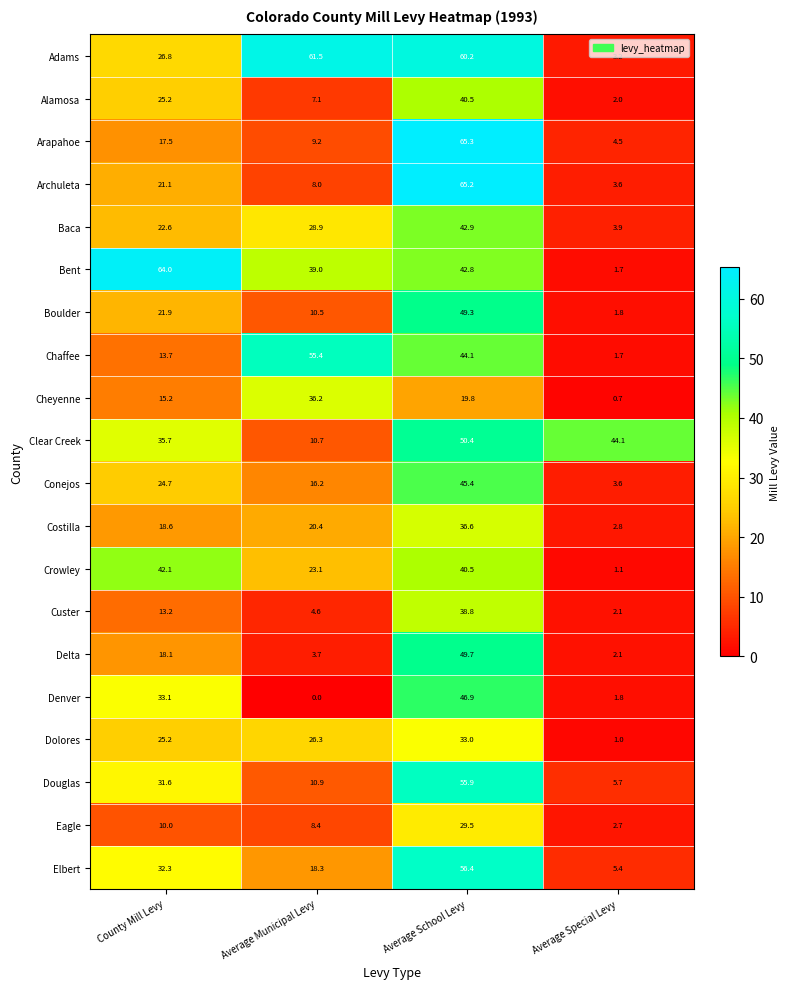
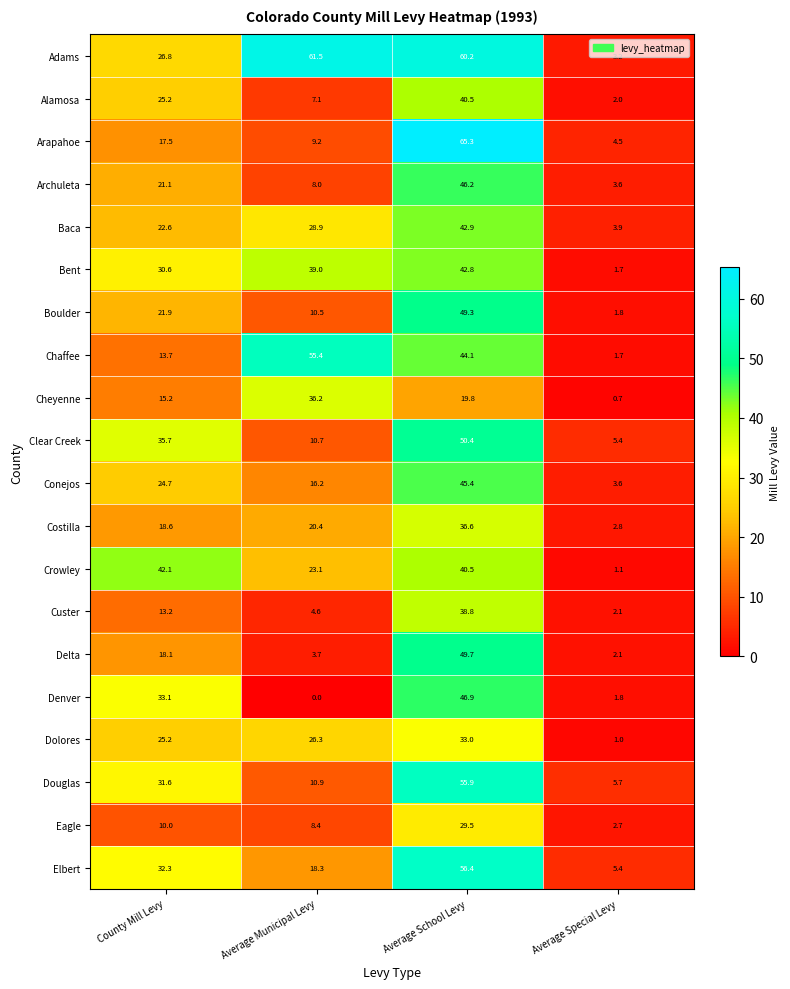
  {
    "Adams": {
      "County Mill Levy": 26.8,
      "Average Municipal Levy": 61.5,
      "Average School Levy": 60.2
    },
    "Alamosa": {
      "County Mill Levy": 25.2,
      "Average Municipal Levy": 7.1,
      "Average School Levy": 40.5,
      "Average Special Levy": 2.0
    },
    "Arapahoe": {
      "County Mill Levy": 17.5,
      "Average Municipal Levy": 9.2,
      "Average School Levy": 65.3,
      "Average Special Levy": 4.5
    },
    "Archuleta": {
      "County Mill Levy": 21.1,
      "Average Municipal Levy": 8.0,
-     "Average School Levy": 65.2,
+     "Average School Levy": 46.2,
      "Average Special Levy": 3.6
    },
    "Baca": {
      "County Mill Levy": 22.6,
      "Average Municipal Levy": 28.9,
      "Average School Levy": 42.9,
      "Average Special Levy": 3.9
    },
    "Bent": {
-     "County Mill Levy": 64.0,
+     "County Mill Levy": 30.6,
      "Average Municipal Levy": 39.0,
      "Average School Levy": 42.8,
      "Average Special Levy": 1.7
    },
    "Boulder": {
      "County Mill Levy": 21.9,
      "Average Municipal Levy": 10.5,
      "Average School Levy": 49.3,
      "Average Special Levy": 1.8
    },
    "Chaffee": {
      "County Mill Levy": 13.7,
      "Average Municipal Levy": 55.4,
      "Average School Levy": 44.1,
      "Average Special Levy": 1.7
    },
    "Cheyenne": {
      "County Mill Levy": 15.2,
      "Average Municipal Levy": 36.2,
      "Average School Levy": 19.8,
      "Average Special Levy": 0.7
    },
    "Clear Creek": {
      "County Mill Levy": 35.7,
      "Average Municipal Levy": 10.7,
      "Average School Levy": 50.4,
-     "Average Special Levy": 44.1
+     "Average Special Levy": 5.4
    },
    "Conejos": {
      "County Mill Levy": 24.7,
      "Average Municipal Levy": 16.2,
      "Average School Levy": 45.4,
      "Average Special Levy": 3.6
    },
    "Costilla": {
      "County Mill Levy": 18.6,
      "Average Municipal Levy": 20.4,
      "Average School Levy": 36.6,
      "Average Special Levy": 2.8
    },
    "Crowley": {
      "County Mill Levy": 42.1,
      "Average Municipal Levy": 23.1,
      "Average School Levy": 40.5,
      "Average Special Levy": 1.1
    },
    "Custer": {
      "County Mill Levy": 13.2,
      "Average Municipal Levy": 4.6,
      "Average School Levy": 38.8,
      "Average Special Levy": 2.1
    },
    "Delta": {
      "County Mill Levy": 18.1,
      "Average Municipal Levy": 3.7,
      "Average School Levy": 49.7,
      "Average Special Levy": 2.1
    },
    "Denver": {
      "County Mill Levy": 33.1,
      "Average Municipal Levy": 0.0,
      "Average School Levy": 46.9,
      "Average Special Levy": 1.8
    },
    "Dolores": {
      "County Mill Levy": 25.2,
      "Average Municipal Levy": 26.3,
      "Average School Levy": 33.0,
      "Average Special Levy": 1.0
    },
    "Douglas": {
      "County Mill Levy": 31.6,
      "Average Municipal Levy": 10.9,
      "Average School Levy": 55.9,
      "Average Special Levy": 5.7
    },
    "Eagle": {
      "County Mill Levy": 10.0,
      "Average Municipal Levy": 8.4,
      "Average School Levy": 29.5,
      "Average Special Levy": 2.7
    },
    "Elbert": {
      "County Mill Levy": 32.3,
      "Average Municipal Levy": 18.3,
      "Average School Levy": 56.4,
      "Average Special Levy": 5.4
    }
  }
